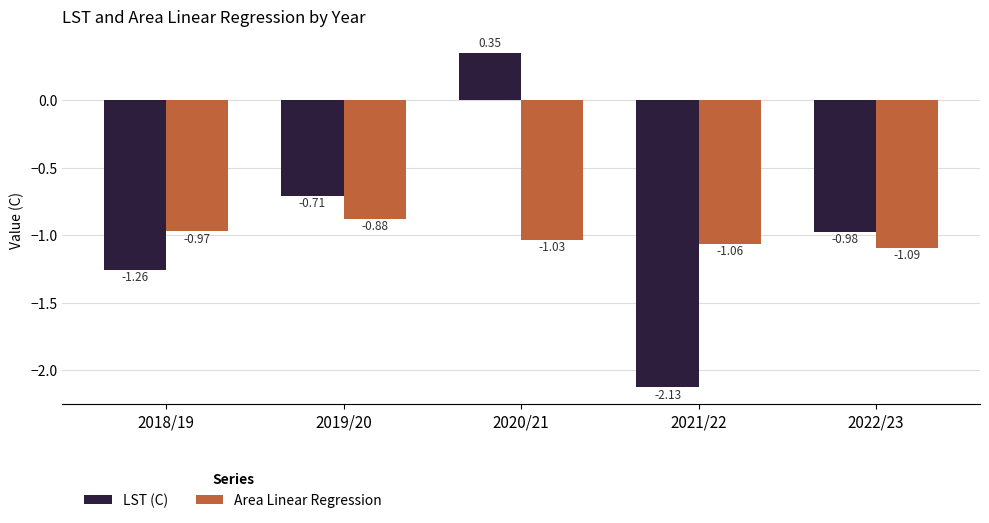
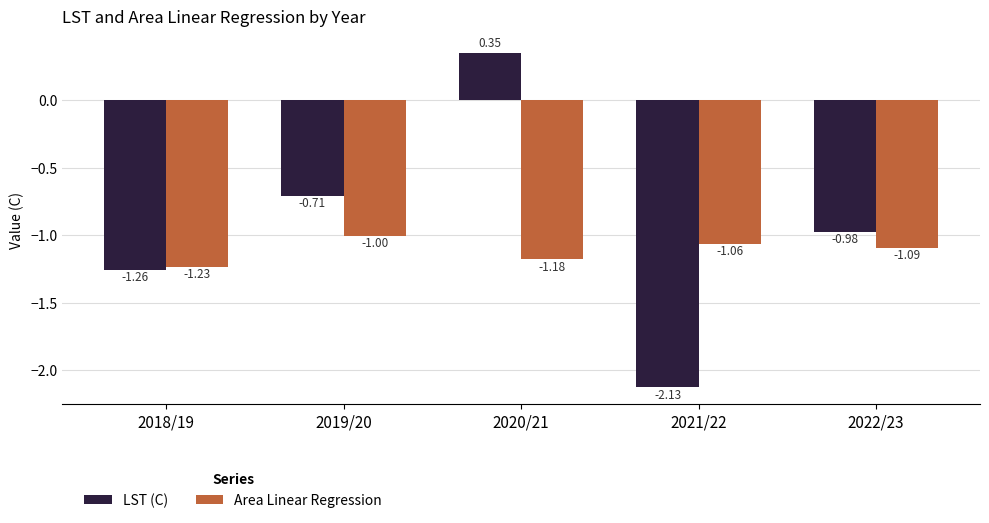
  {
    "LST (C)": {
      "2018/19": -1.26,
      "2019/20": -0.71,
      "2020/21": 0.35,
      "2021/22": -2.13,
      "2022/23": -0.98
    },
    "Area Linear Regression": {
-     "2018/19": -0.97,
-     "2019/20": -0.88,
-     "2020/21": -1.03,
+     "2018/19": -1.23,
+     "2019/20": -1.00,
+     "2020/21": -1.18,
      "2021/22": -1.06,
      "2022/23": -1.09
    }
  }
